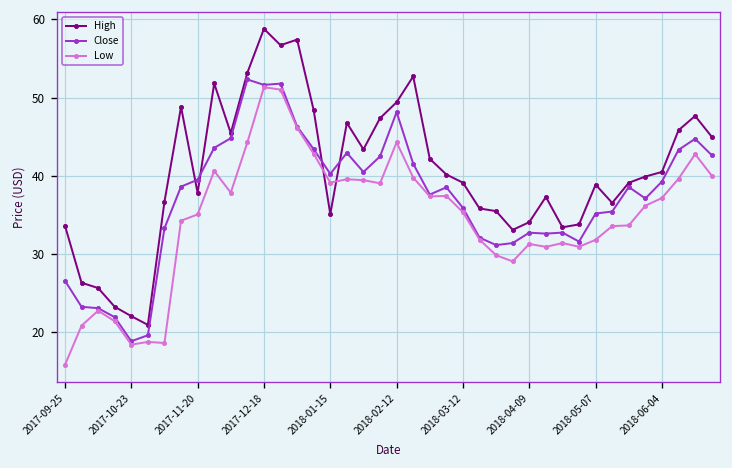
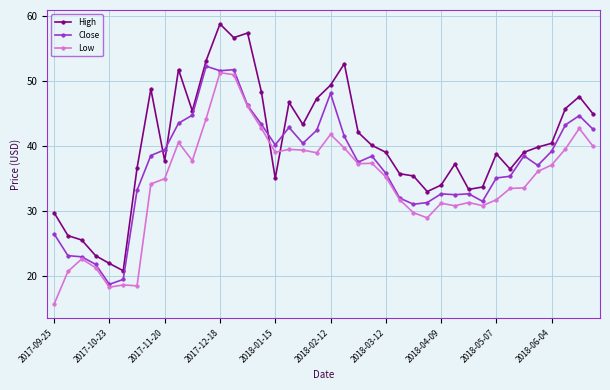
  {
    "High": {
-     "2017-09-25": 34,
+     "2017-09-25": 30,
      "2017-10-23": 22,
      "2017-11-20": 38,
      "2017-12-18": 59,
      "2018-01-15": 35,
      "2018-02-12": 49,
      "2018-03-12": 39,
      "2018-04-09": 34,
      "2018-05-07": 39,
      "2018-06-04": 40
    },
    "Close": {
      "2017-09-25": 27,
      "2017-10-23": 19,
      "2017-11-20": 39,
      "2018-01-15": 40,
      "2018-02-12": 48,
      "2018-03-12": 36,
      "2018-04-09": 33,
      "2018-05-07": 35,
      "2018-06-04": 39
    },
    "Low": {
      "2017-09-25": 16,
      "2017-10-23": 18,
      "2017-11-20": 35,
      "2018-01-15": 39,
-     "2018-02-12": 44,
+     "2018-02-12": 42,
      "2018-03-12": 35,
      "2018-04-09": 31,
      "2018-05-07": 32,
      "2018-06-04": 37
    }
  }
